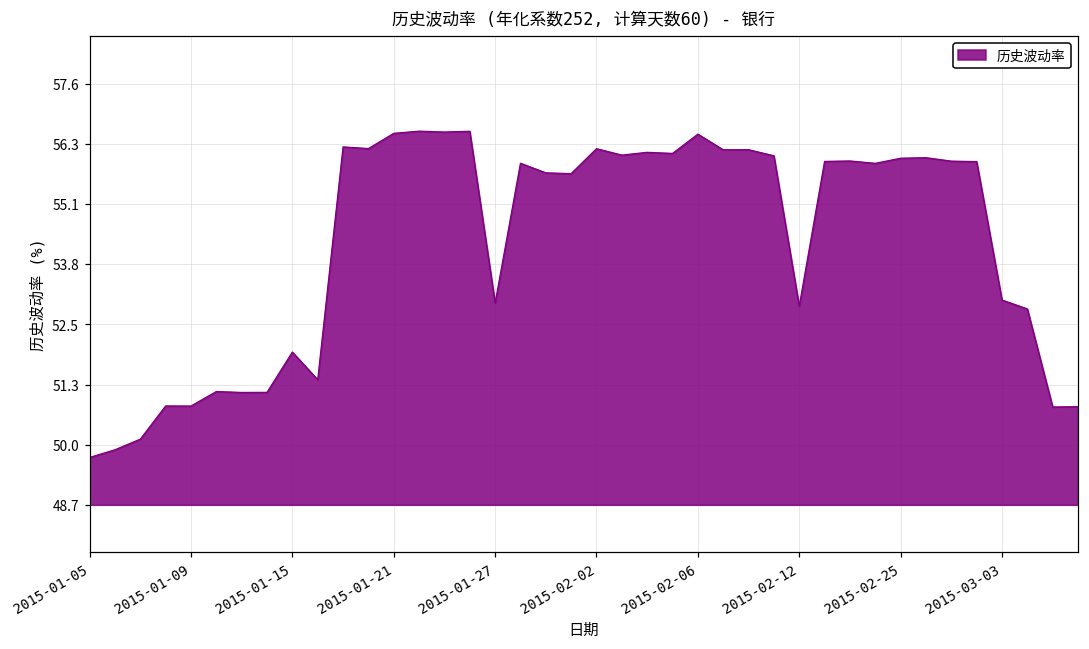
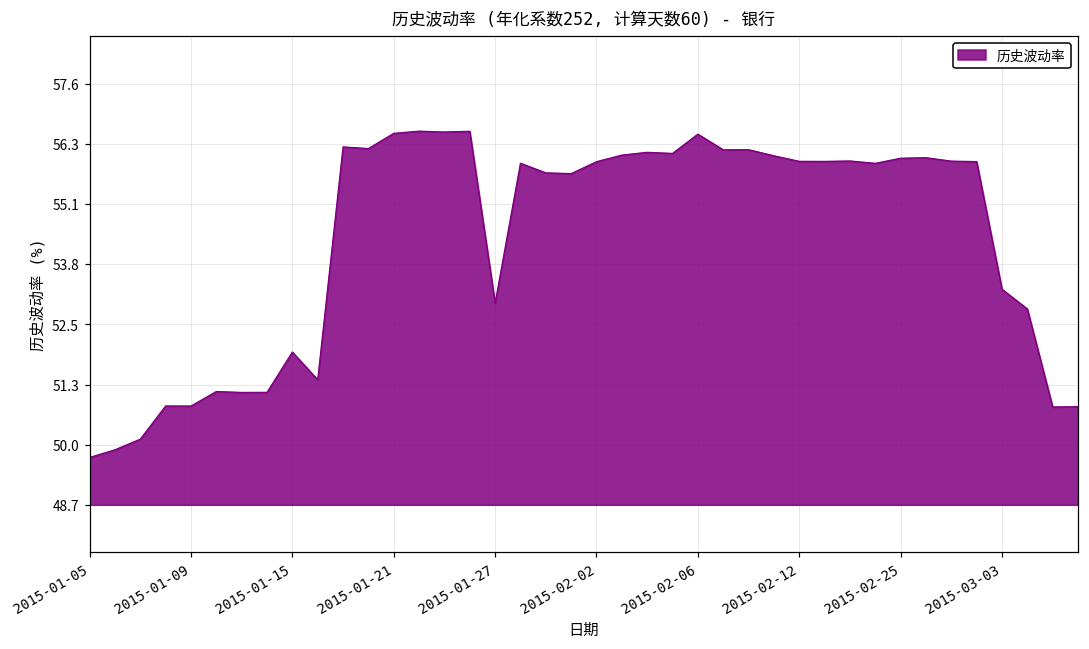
  {
    "2015-01-05": 49.7,
    "2015-01-09": 50.8,
    "2015-01-15": 51.9,
    "2015-01-21": 56.6,
    "2015-01-27": 53.0,
-   "2015-02-02": 56.2,
+   "2015-02-02": 56.0,
    "2015-02-06": 56.5,
-   "2015-02-12": 52.9,
+   "2015-02-12": 56.0,
    "2015-02-25": 56.0,
-   "2015-03-03": 53.0
+   "2015-03-03": 53.3
  }
